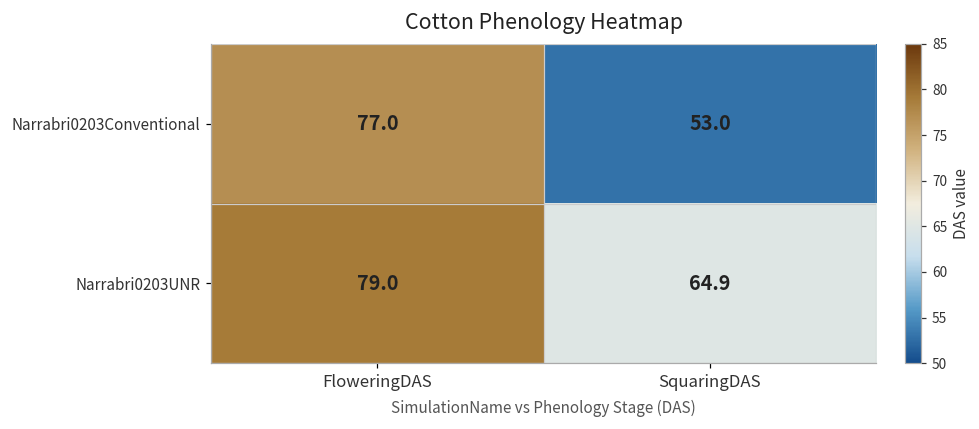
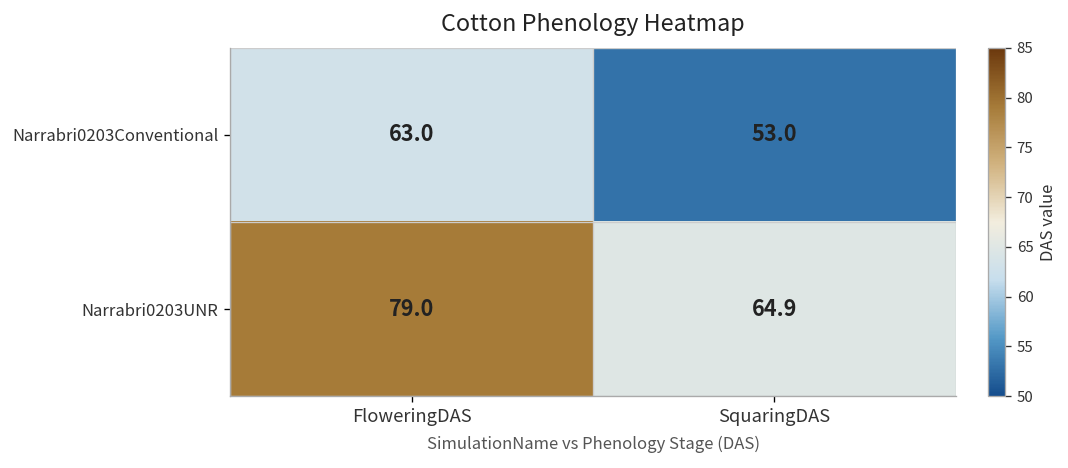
  {
    "Narrabri0203Conventional": {
-     "FloweringDAS": 77.0,
+     "FloweringDAS": 63.0,
      "SquaringDAS": 53.0
    },
    "Narrabri0203UNR": {
      "FloweringDAS": 79.0,
      "SquaringDAS": 64.9
    }
  }
